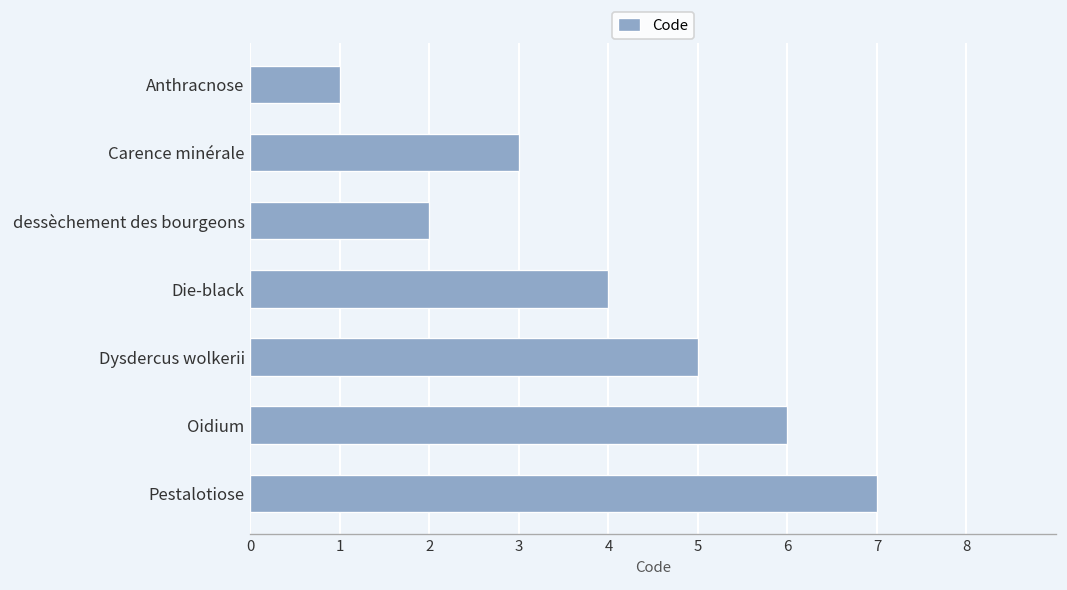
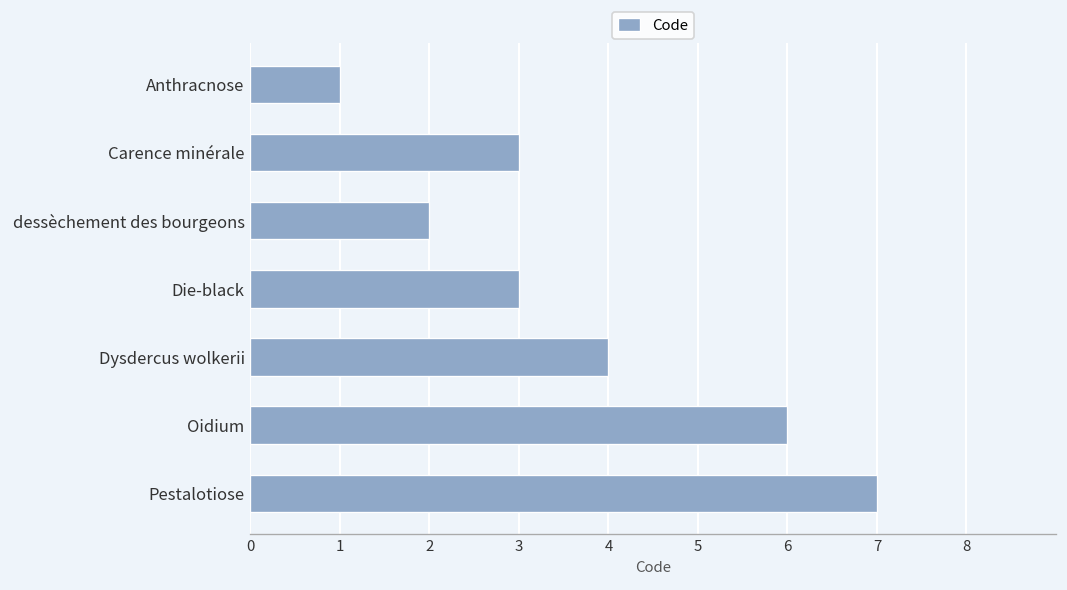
  {
    "Anthracnose": 1,
    "Carence minérale": 3,
    "dessèchement des bourgeons": 2,
-   "Die-black": 4,
-   "Dysdercus wolkerii": 5,
+   "Die-black": 3,
+   "Dysdercus wolkerii": 4,
    "Oidium": 6,
    "Pestalotiose": 7
  }
